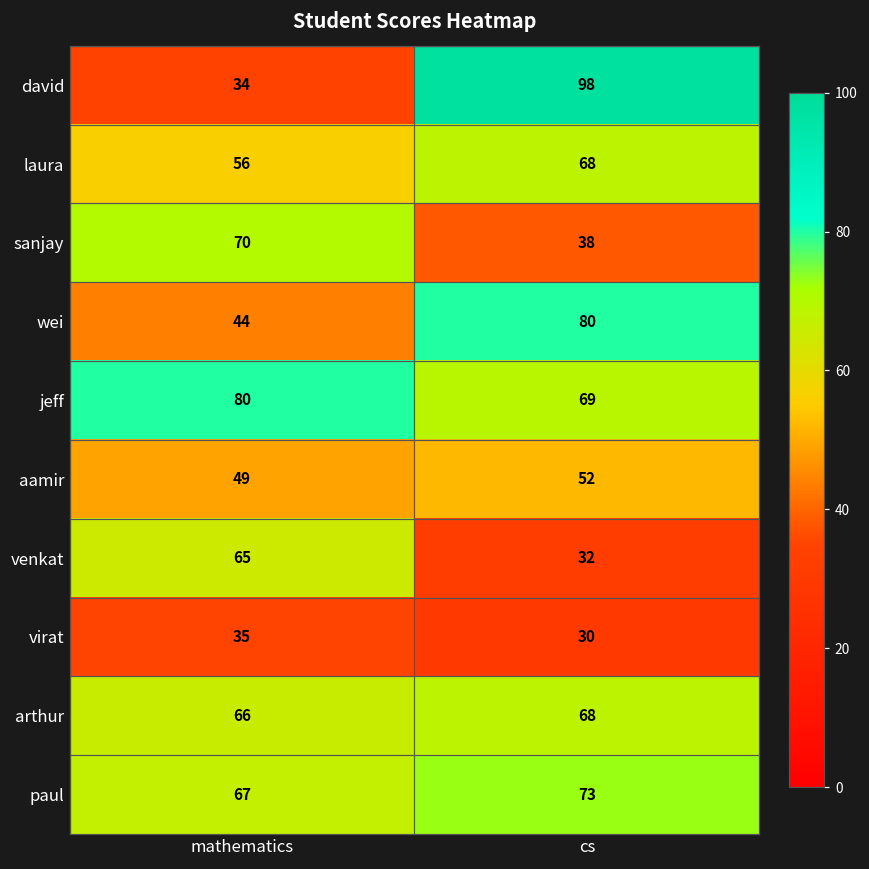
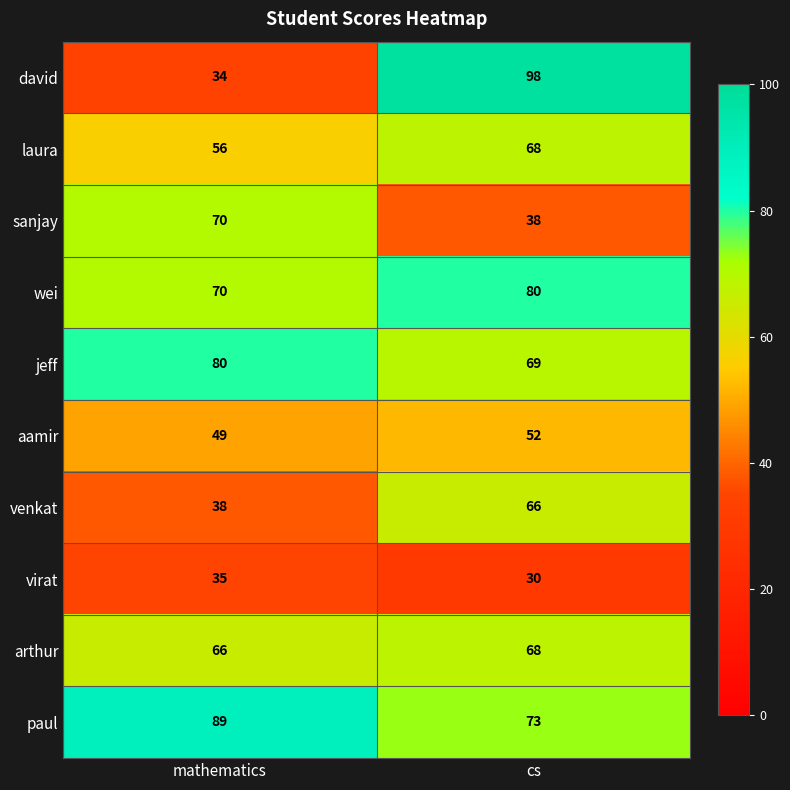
  {
    "david": {
      "mathematics": 34,
      "cs": 98
    },
    "laura": {
      "mathematics": 56,
      "cs": 68
    },
    "sanjay": {
      "mathematics": 70,
      "cs": 38
    },
    "wei": {
-     "mathematics": 44,
+     "mathematics": 70,
      "cs": 80
    },
    "jeff": {
      "mathematics": 80,
      "cs": 69
    },
    "aamir": {
      "mathematics": 49,
      "cs": 52
    },
    "venkat": {
-     "mathematics": 65,
-     "cs": 32
+     "mathematics": 38,
+     "cs": 66
    },
    "virat": {
      "mathematics": 35,
      "cs": 30
    },
    "arthur": {
      "mathematics": 66,
      "cs": 68
    },
    "paul": {
-     "mathematics": 67,
+     "mathematics": 89,
      "cs": 73
    }
  }
